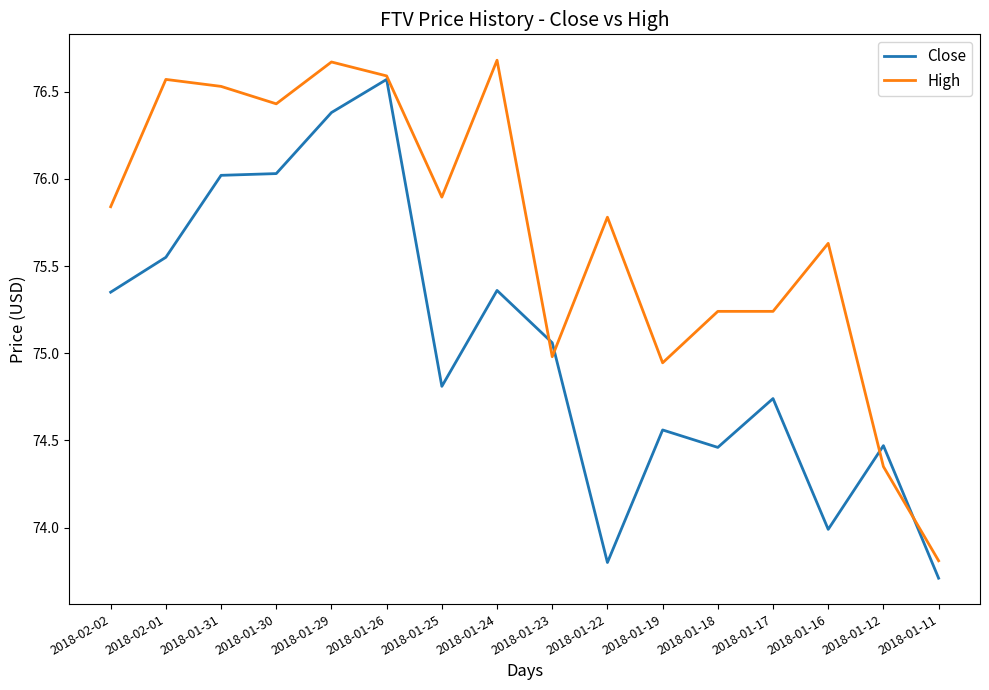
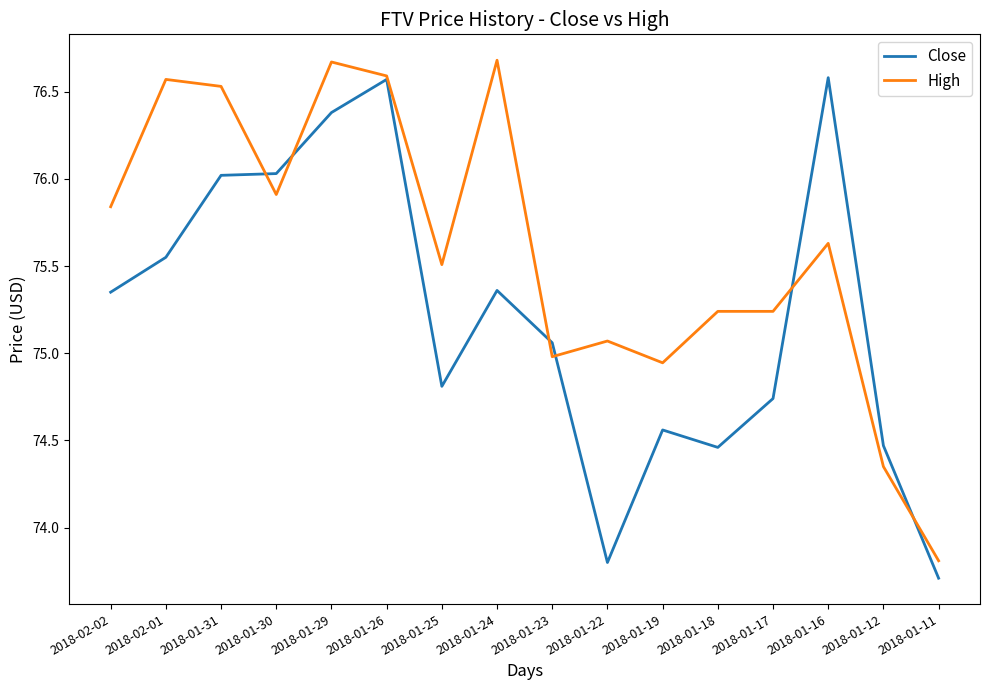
  {
    "Close": {
      "2018-02-02": 75.35,
      "2018-02-01": 75.55,
      "2018-01-31": 76.02,
      "2018-01-30": 76.03,
      "2018-01-29": 76.38,
      "2018-01-26": 76.57,
      "2018-01-25": 74.81,
      "2018-01-24": 75.36,
      "2018-01-23": 75.06,
      "2018-01-22": 73.80,
      "2018-01-19": 74.56,
      "2018-01-18": 74.46,
      "2018-01-17": 74.74,
-     "2018-01-16": 73.99,
+     "2018-01-16": 76.58,
      "2018-01-12": 74.47,
      "2018-01-11": 73.71
    },
    "High": {
      "2018-02-02": 75.84,
      "2018-02-01": 76.57,
      "2018-01-31": 76.53,
-     "2018-01-30": 76.43,
+     "2018-01-30": 75.91,
      "2018-01-29": 76.67,
      "2018-01-26": 76.59,
-     "2018-01-25": 75.90,
+     "2018-01-25": 75.51,
      "2018-01-24": 76.68,
      "2018-01-23": 74.98,
-     "2018-01-22": 75.78,
+     "2018-01-22": 75.07,
      "2018-01-19": 74.95,
      "2018-01-18": 75.24,
      "2018-01-17": 75.24,
      "2018-01-16": 75.63,
      "2018-01-12": 74.35,
      "2018-01-11": 73.81
    }
  }
